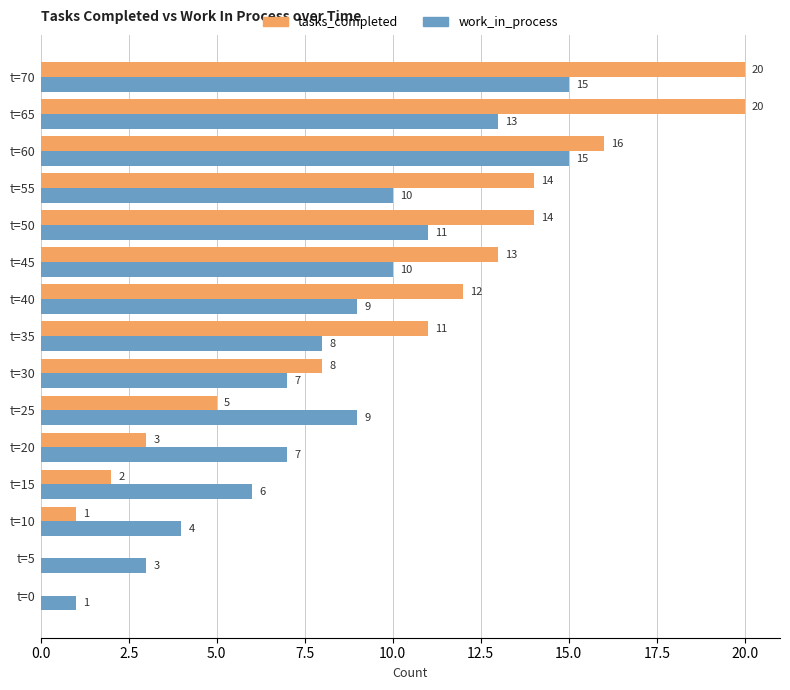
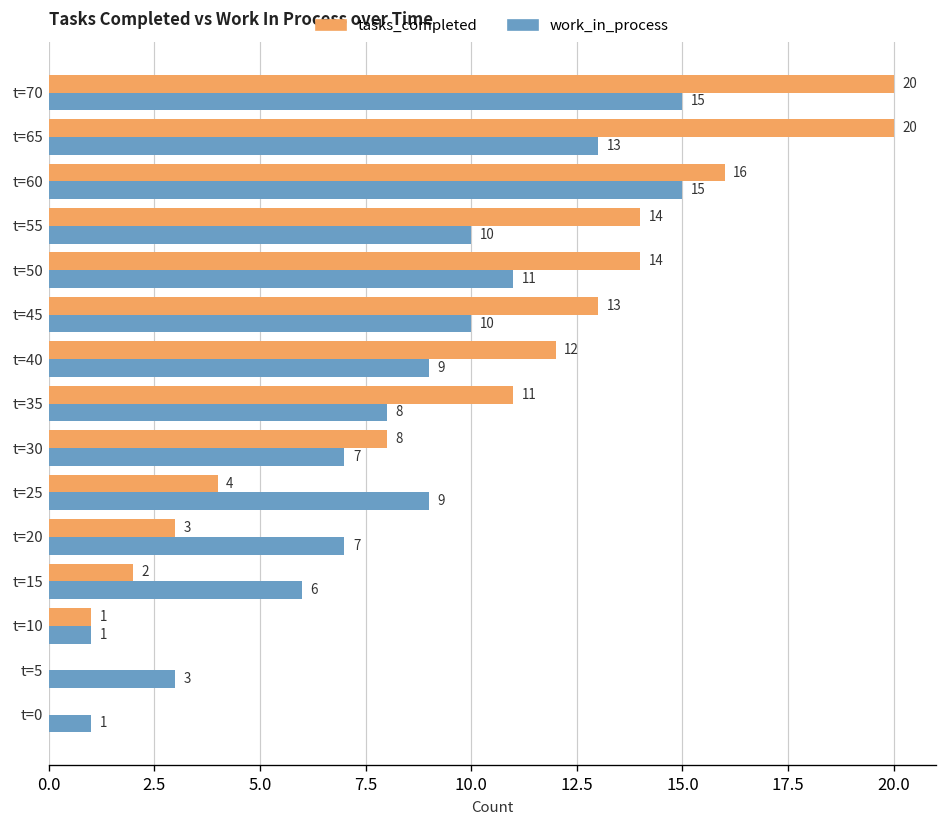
  {
    "tasks_completed": {
      "t=70": 20,
      "t=65": 20,
      "t=60": 16,
      "t=55": 14,
      "t=50": 14,
      "t=45": 13,
      "t=40": 12,
      "t=35": 11,
      "t=30": 8,
-     "t=25": 5,
+     "t=25": 4,
      "t=20": 3,
      "t=15": 2,
      "t=10": 1
    },
    "work_in_process": {
      "t=70": 15,
      "t=65": 13,
      "t=60": 15,
      "t=55": 10,
      "t=50": 11,
      "t=45": 10,
      "t=40": 9,
      "t=35": 8,
      "t=30": 7,
      "t=25": 9,
      "t=20": 7,
      "t=15": 6,
-     "t=10": 4,
+     "t=10": 1,
      "t=5": 3,
      "t=0": 1
    }
  }
